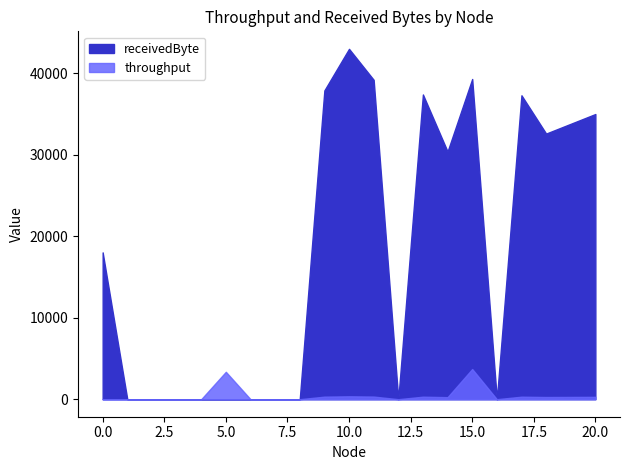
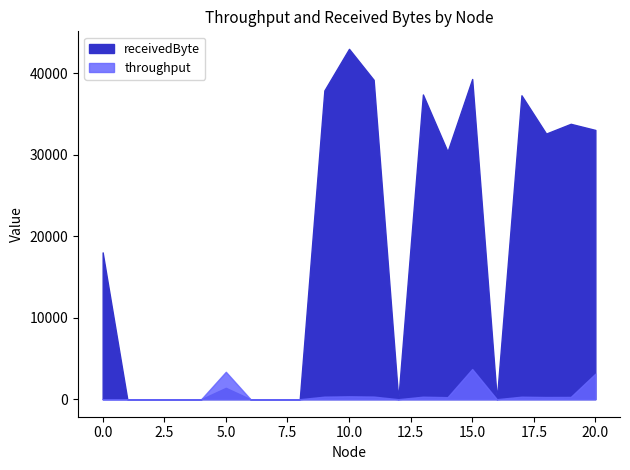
  {
    "receivedByte": {
      "0.0": 18000,
-     "5.0": 0,
+     "5.0": 1000,
      "10.0": 43000,
      "15.0": 39000,
-     "20.0": 35000
+     "20.0": 33000
    },
    "throughput": {
      "0.0": 0,
      "5.0": 3000,
      "10.0": 0,
      "15.0": 4000,
-     "20.0": 0
+     "20.0": 3000
    }
  }
